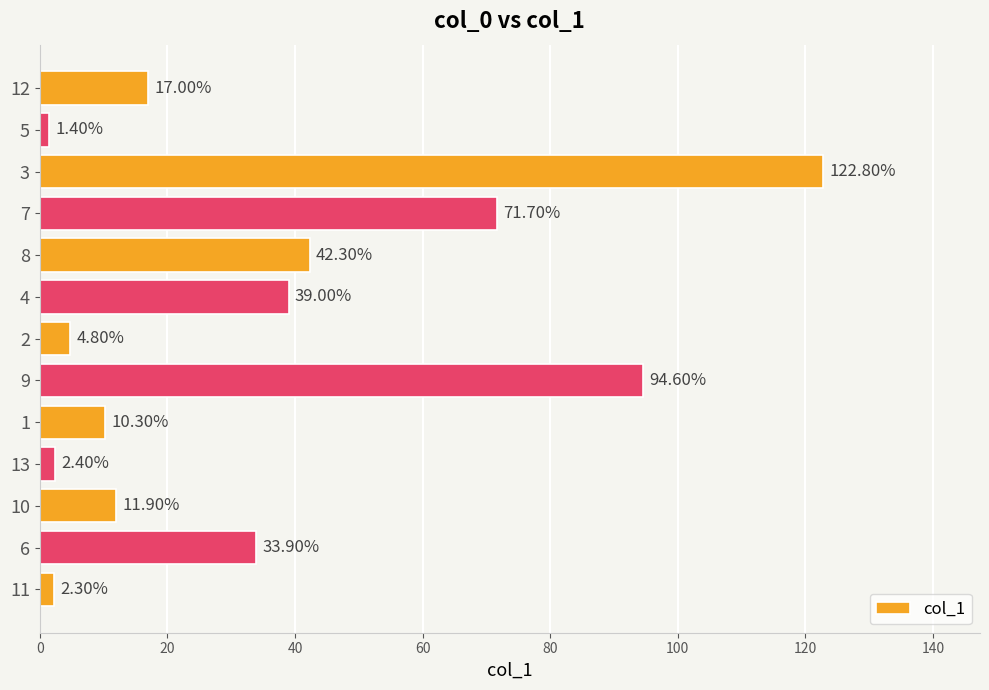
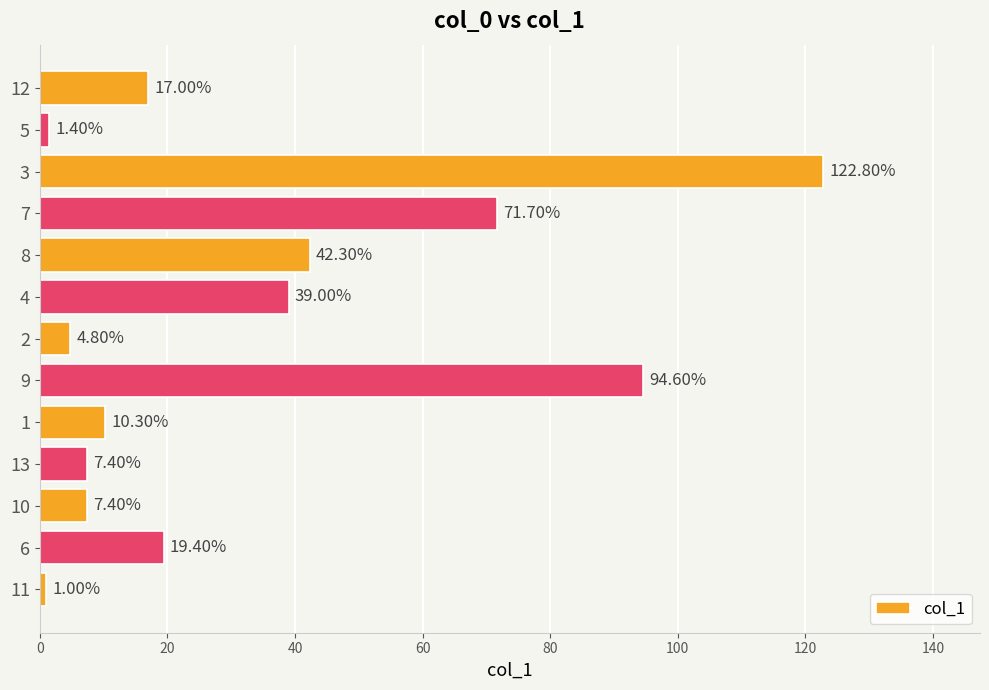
  {
    "12": "17.00%",
    "5": "1.40%",
    "3": "122.80%",
    "7": "71.70%",
    "8": "42.30%",
    "4": "39.00%",
    "2": "4.80%",
    "9": "94.60%",
    "1": "10.30%",
-   "13": "2.40%",
-   "10": "11.90%",
-   "6": "33.90%",
-   "11": "2.30%"
+   "13": "7.40%",
+   "10": "7.40%",
+   "6": "19.40%",
+   "11": "1.00%"
  }
